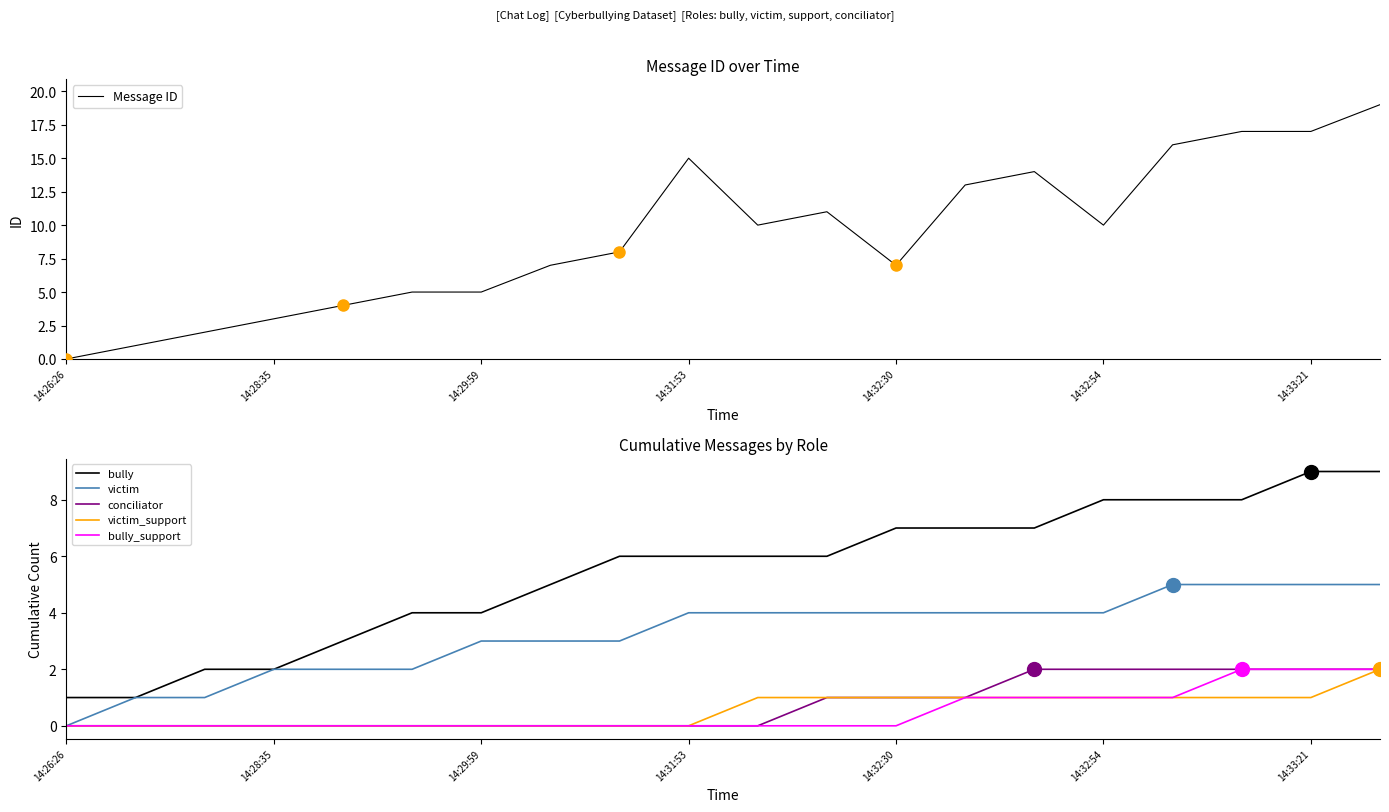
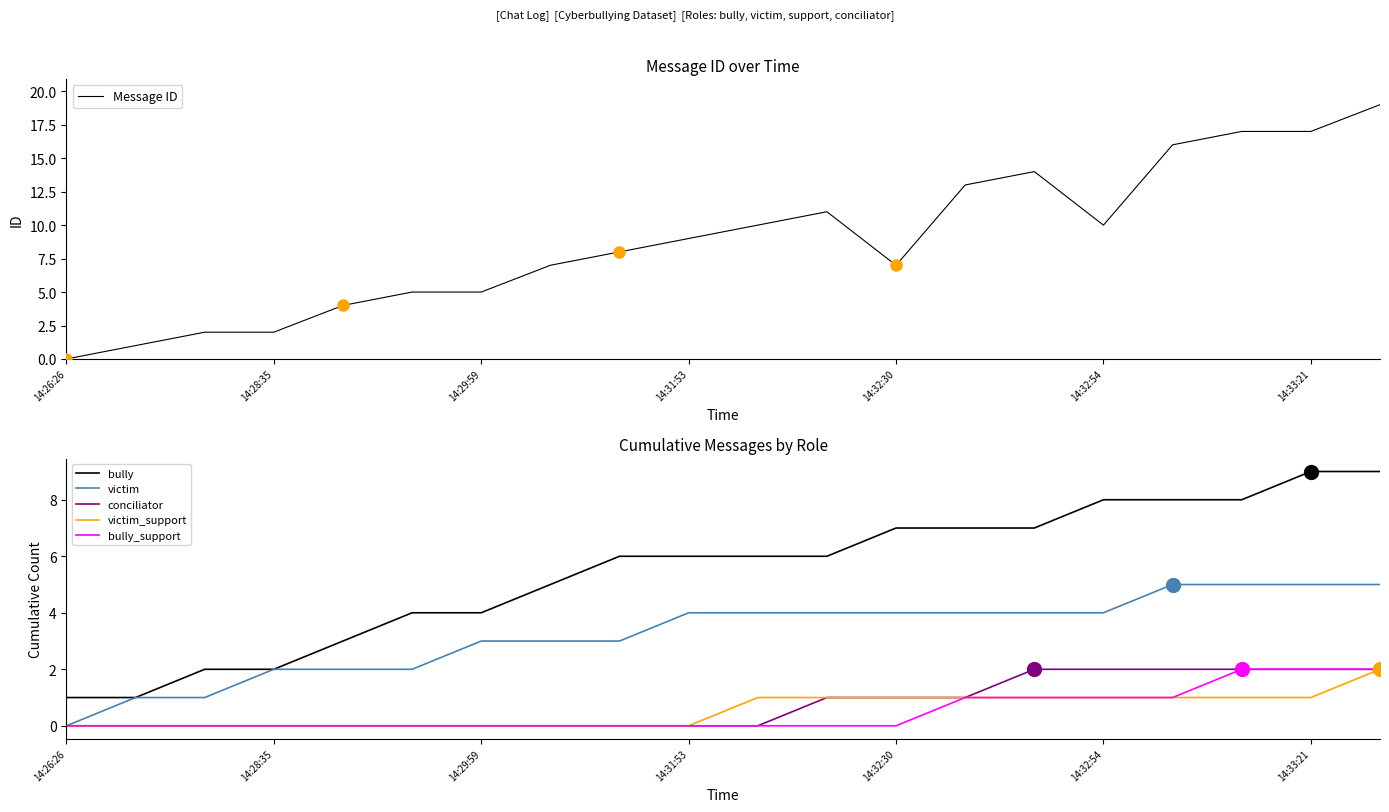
  {
    "Message ID over Time": {
      "Message ID": {
-       "14:28:35": 3,
+       "14:28:35": 2,
        "14:29:59": 5,
-       "14:31:53": 15,
+       "14:31:53": 9,
        "14:32:54": 10,
        "14:33:21": 17
      }
    }
  }
